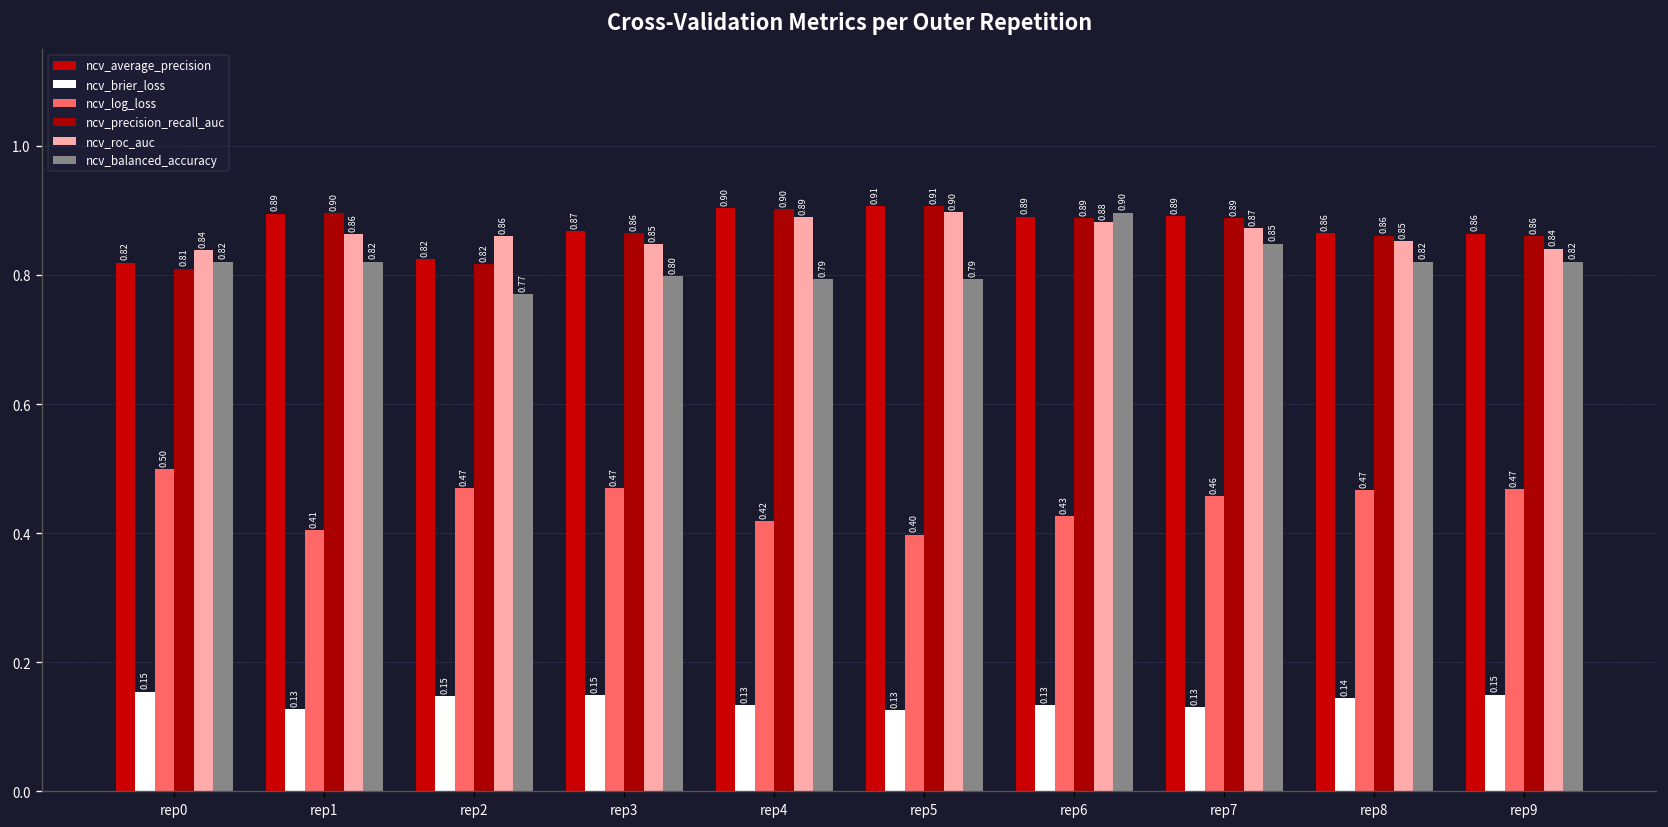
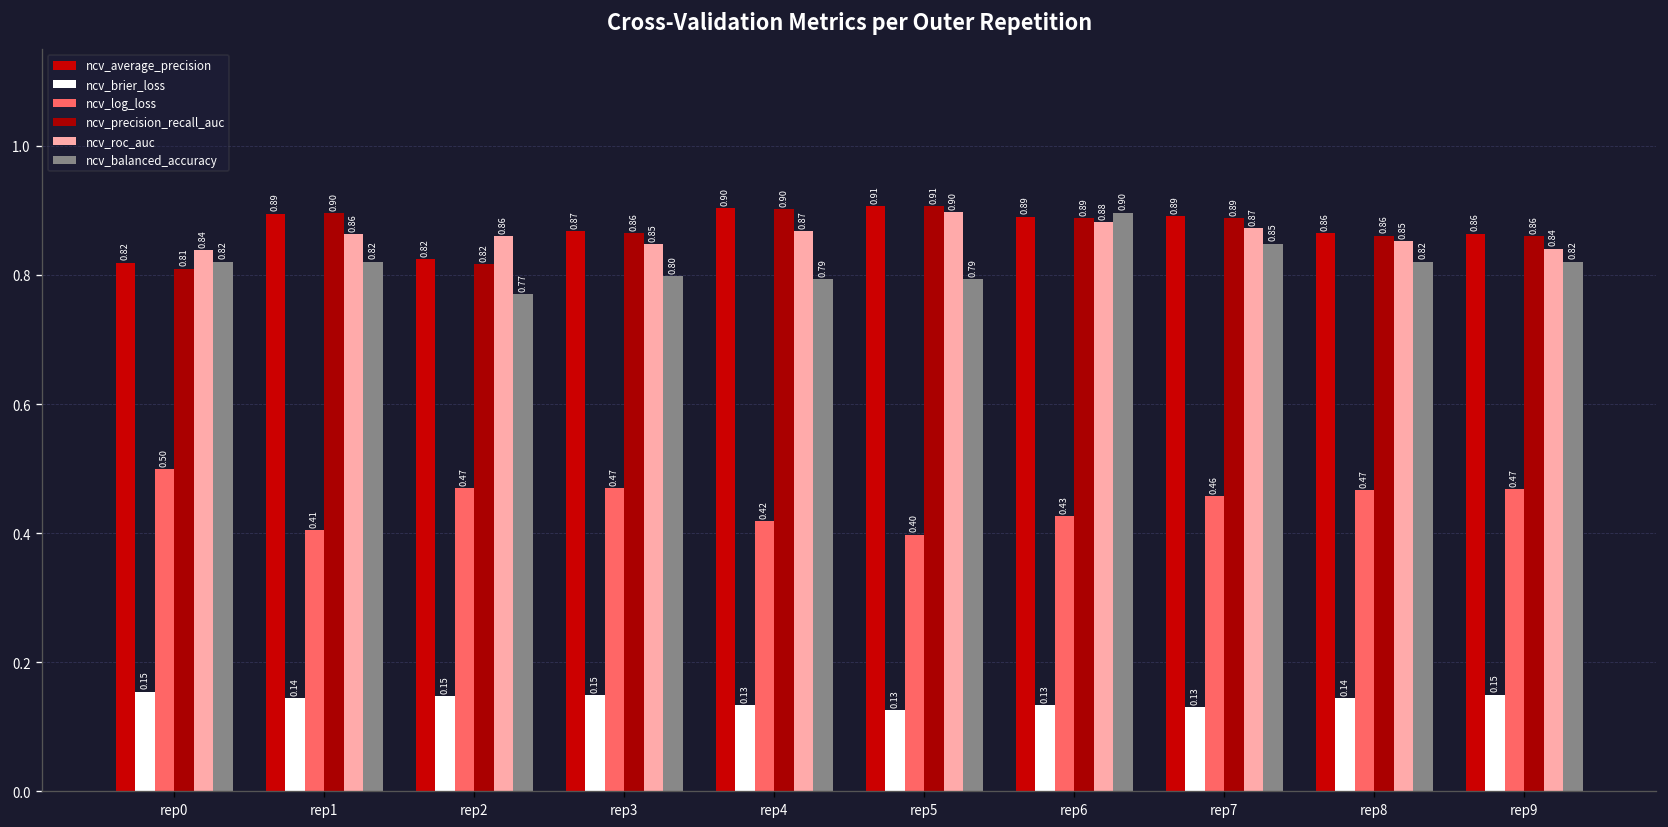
  {
    "ncv_brier_loss": {
      "rep0": 0.15,
-     "rep1": 0.13,
+     "rep1": 0.14,
      "rep2": 0.15,
      "rep3": 0.15,
      "rep4": 0.13,
      "rep5": 0.13,
      "rep6": 0.13,
      "rep7": 0.13,
      "rep8": 0.14,
      "rep9": 0.15
    },
    "ncv_log_loss": {
      "rep0": 0.50,
      "rep1": 0.41,
      "rep2": 0.47,
      "rep3": 0.47,
      "rep4": 0.42,
      "rep5": 0.40,
      "rep6": 0.43,
      "rep7": 0.46,
      "rep8": 0.47,
      "rep9": 0.47
    },
    "ncv_roc_auc": {
      "rep0": 0.84,
      "rep1": 0.86,
      "rep2": 0.86,
      "rep3": 0.85,
-     "rep4": 0.89,
+     "rep4": 0.87,
      "rep5": 0.90,
      "rep6": 0.88,
      "rep7": 0.87,
      "rep8": 0.85,
      "rep9": 0.84
    },
    "ncv_balanced_accuracy": {
      "rep0": 0.82,
      "rep1": 0.82,
      "rep2": 0.77,
      "rep3": 0.80,
      "rep4": 0.79,
      "rep5": 0.79,
      "rep6": 0.90,
      "rep7": 0.85,
      "rep8": 0.82,
      "rep9": 0.82
    }
  }
